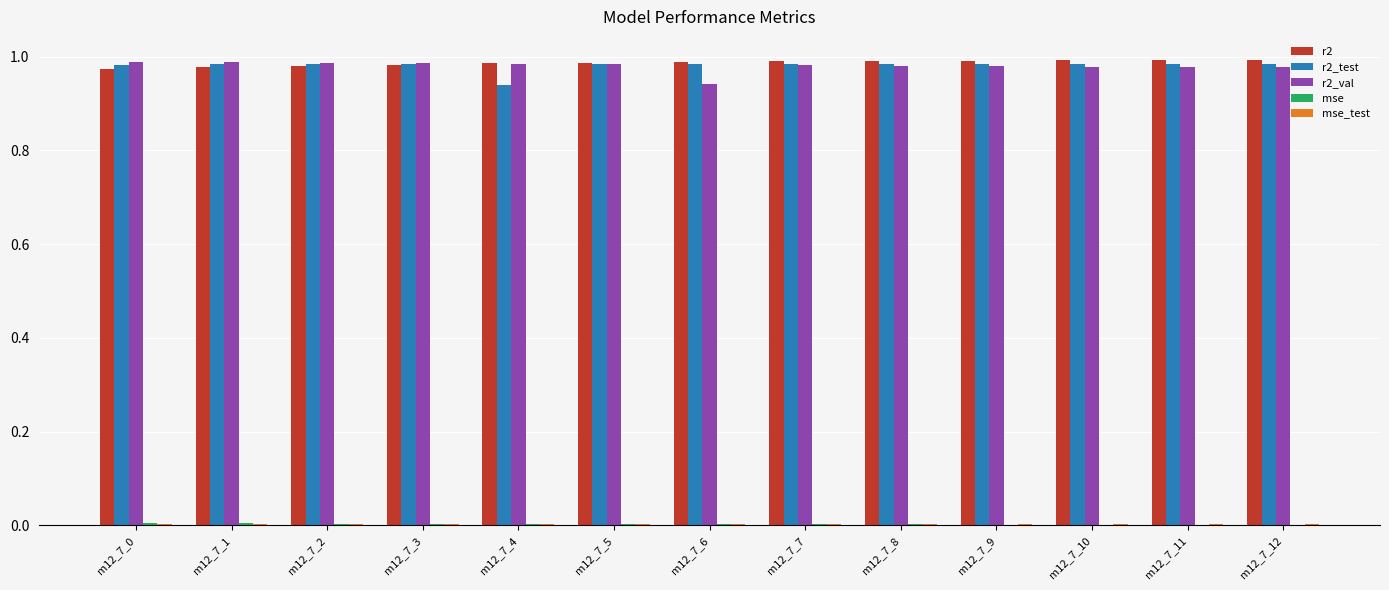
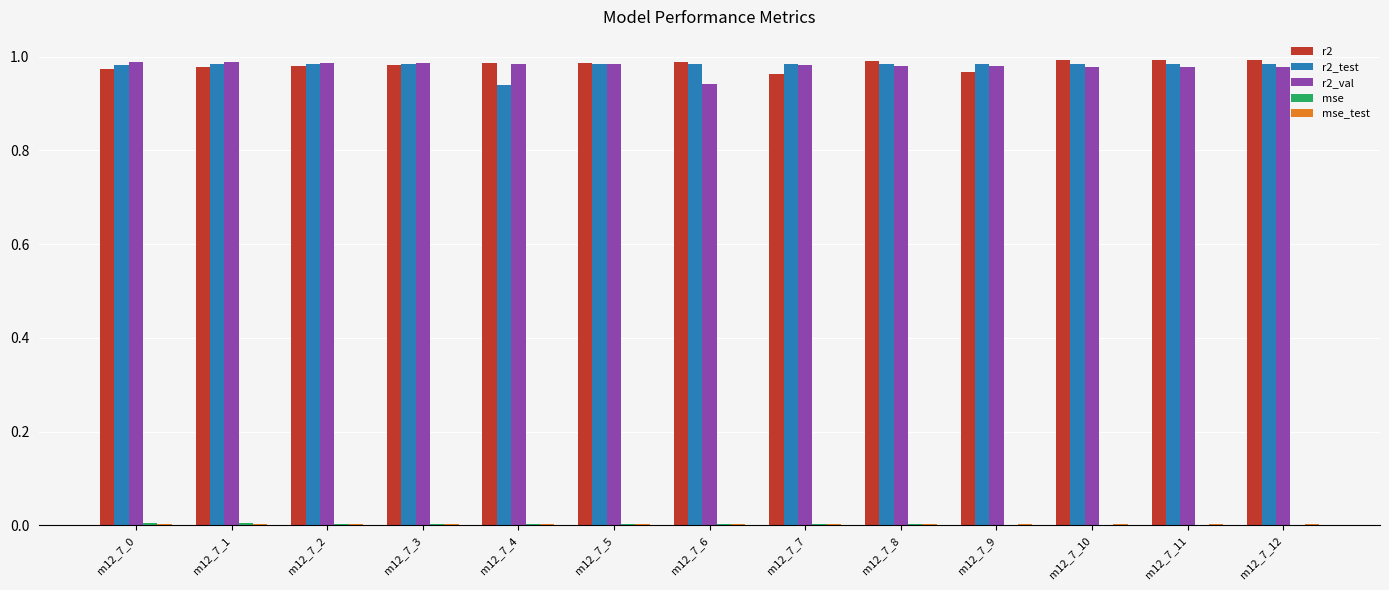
  {
    "r2": {
      "m12_7_0": 0.97,
      "m12_7_1": 0.98,
      "m12_7_2": 0.98,
      "m12_7_3": 0.98,
      "m12_7_4": 0.99,
      "m12_7_5": 0.99,
      "m12_7_6": 0.99,
-     "m12_7_7": 0.99,
+     "m12_7_7": 0.96,
      "m12_7_8": 0.99,
-     "m12_7_9": 0.99,
+     "m12_7_9": 0.97,
      "m12_7_10": 0.99,
      "m12_7_11": 0.99,
      "m12_7_12": 0.99
    },
    "r2_test": {
      "m12_7_0": 0.98,
      "m12_7_1": 0.98,
      "m12_7_2": 0.98,
      "m12_7_3": 0.98,
      "m12_7_4": 0.94,
      "m12_7_5": 0.98,
      "m12_7_6": 0.98,
      "m12_7_7": 0.98,
      "m12_7_8": 0.98,
      "m12_7_9": 0.98,
      "m12_7_10": 0.98,
      "m12_7_11": 0.98,
      "m12_7_12": 0.98
    },
    "r2_val": {
      "m12_7_0": 0.99,
      "m12_7_1": 0.99,
      "m12_7_2": 0.99,
      "m12_7_3": 0.99,
      "m12_7_4": 0.98,
      "m12_7_5": 0.98,
      "m12_7_6": 0.94,
      "m12_7_7": 0.98,
      "m12_7_8": 0.98,
      "m12_7_9": 0.98,
      "m12_7_10": 0.98,
      "m12_7_11": 0.98,
      "m12_7_12": 0.98
    }
  }
